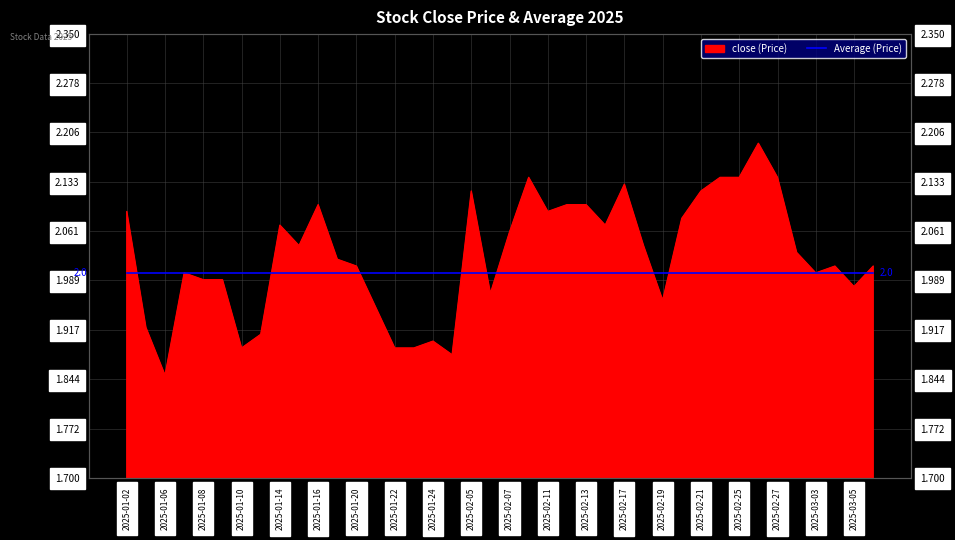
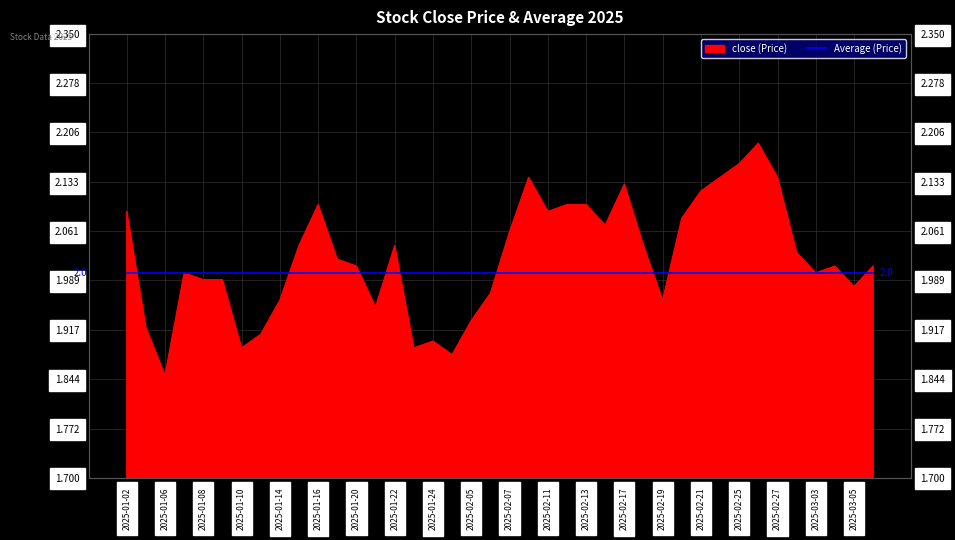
  {
    "close (Price)": {
      "2025-01-02": 2.09,
      "2025-01-06": 1.85,
      "2025-01-08": 1.99,
      "2025-01-10": 1.89,
-     "2025-01-14": 2.07,
+     "2025-01-14": 1.96,
      "2025-01-16": 2.10,
      "2025-01-20": 2.01,
-     "2025-01-22": 1.89,
+     "2025-01-22": 2.04,
      "2025-01-24": 1.90,
-     "2025-02-05": 2.12,
+     "2025-02-05": 1.93,
      "2025-02-07": 2.06,
      "2025-02-11": 2.09,
      "2025-02-13": 2.10,
      "2025-02-17": 2.13,
      "2025-02-19": 1.96,
      "2025-02-21": 2.12,
-     "2025-02-25": 2.14,
+     "2025-02-25": 2.16,
      "2025-02-27": 2.14
    },
    "Average (Price)": {
      "2025-01-02": 2.00,
      "2025-01-06": 2.00,
      "2025-01-08": 2.00,
      "2025-01-10": 2.00,
      "2025-01-14": 2.00,
      "2025-01-16": 2.00,
      "2025-01-20": 2.00,
      "2025-01-22": 2.00,
      "2025-01-24": 2.00,
      "2025-02-05": 2.00,
      "2025-02-07": 2.00,
      "2025-02-11": 2.00,
      "2025-02-13": 2.00,
      "2025-02-17": 2.00,
      "2025-02-19": 2.00,
      "2025-02-21": 2.00,
      "2025-02-25": 2.00,
      "2025-02-27": 2.00
    }
  }
